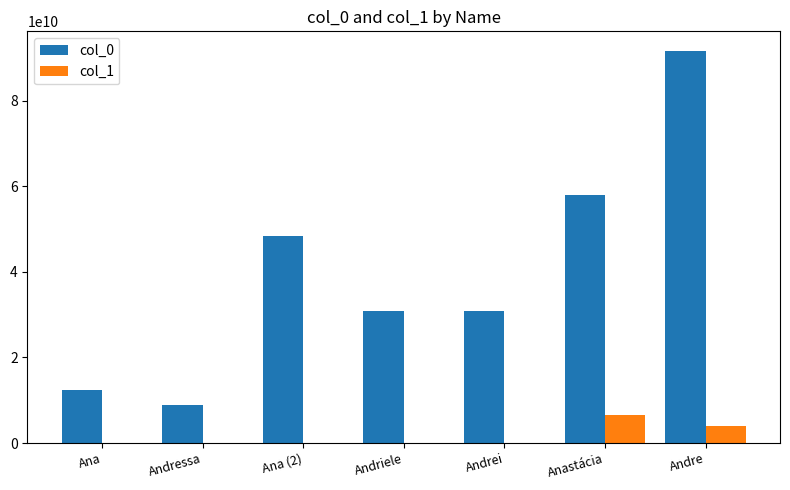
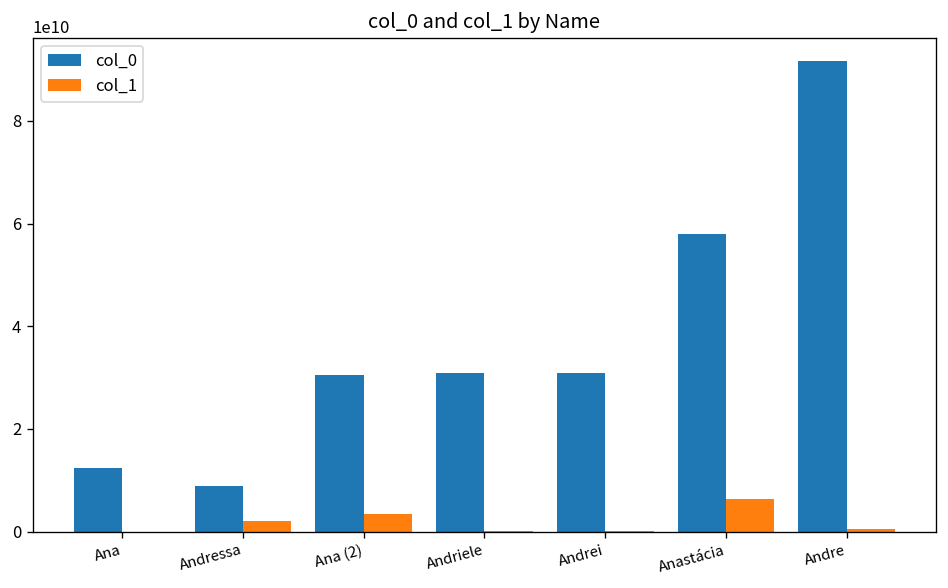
  {
    "col_0": {
      "Ana": 12000000000,
      "Andressa": 9000000000,
-     "Ana (2)": 48000000000,
+     "Ana (2)": 30000000000,
      "Andriele": 31000000000,
      "Andrei": 31000000000,
      "Anastácia": 58000000000,
      "Andre": 92000000000
    },
    "col_1": {
-     "Andressa": 0,
-     "Ana (2)": 0,
+     "Andressa": 2000000000,
+     "Ana (2)": 3000000000,
      "Anastácia": 6000000000,
-     "Andre": 4000000000
+     "Andre": 0
    }
  }
